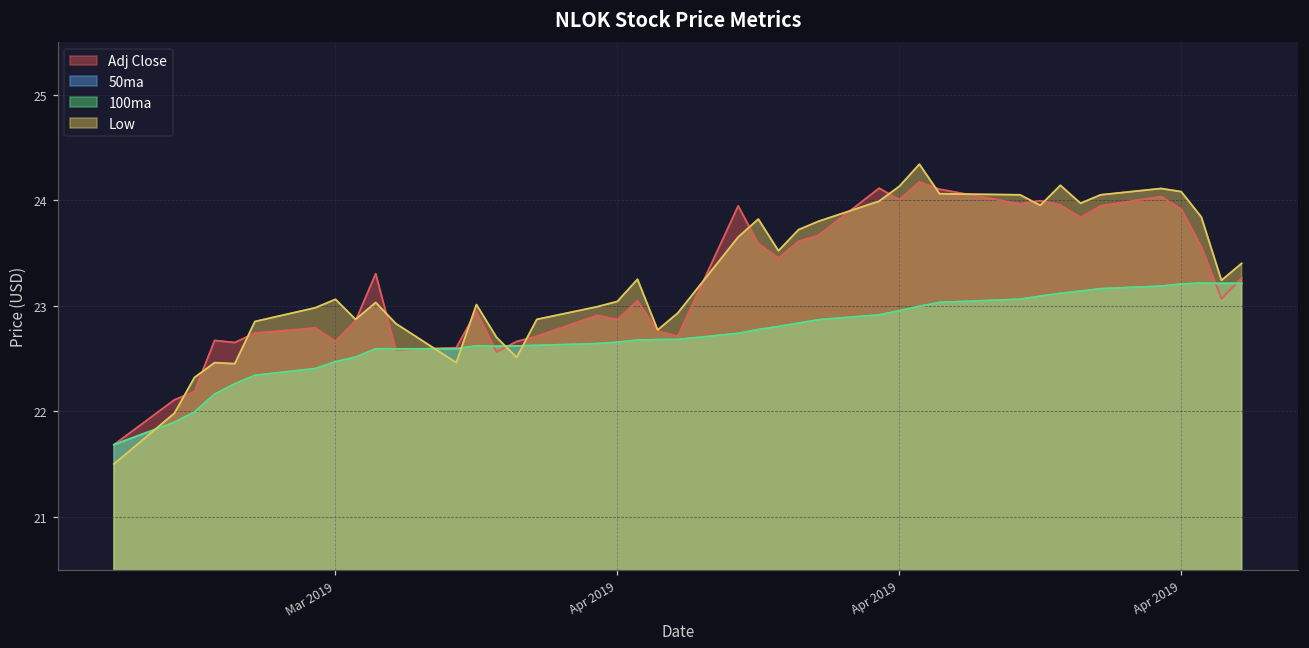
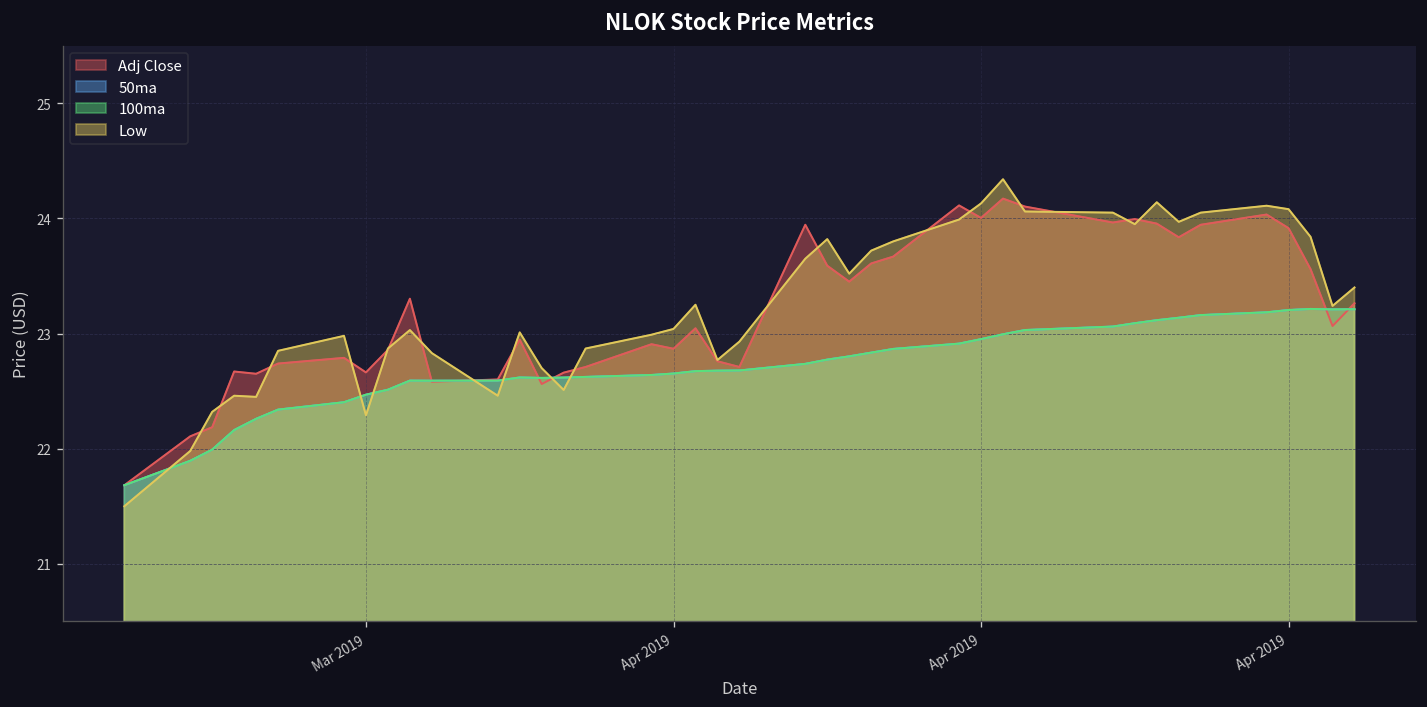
  {
    "Adj Close": {
      "Mar 2019": 22.7
    },
    "100ma": {
      "Mar 2019": 22.5
    },
    "Low": {
-     "Mar 2019": 23.1
+     "Mar 2019": 22.3
    }
  }
